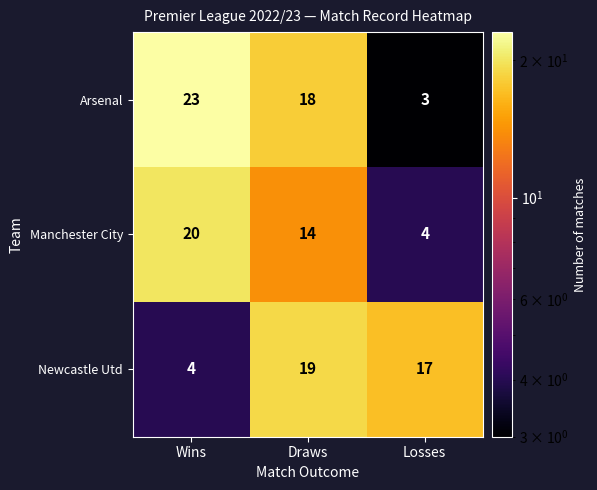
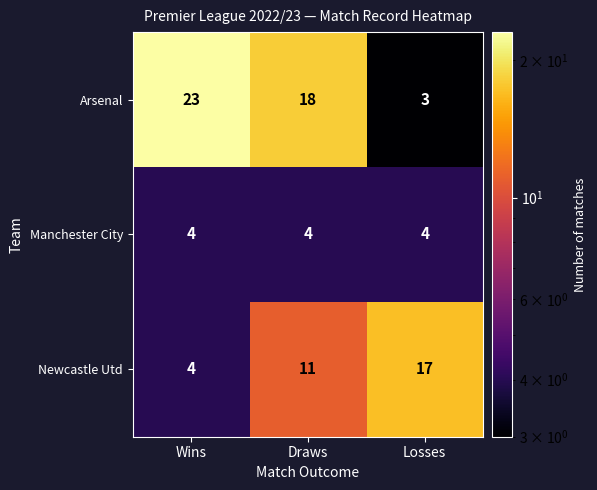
  {
    "Arsenal": {
      "Wins": 23,
      "Draws": 18,
      "Losses": 3
    },
    "Manchester City": {
-     "Wins": 20,
-     "Draws": 14,
+     "Wins": 4,
+     "Draws": 4,
      "Losses": 4
    },
    "Newcastle Utd": {
      "Wins": 4,
-     "Draws": 19,
+     "Draws": 11,
      "Losses": 17
    }
  }
